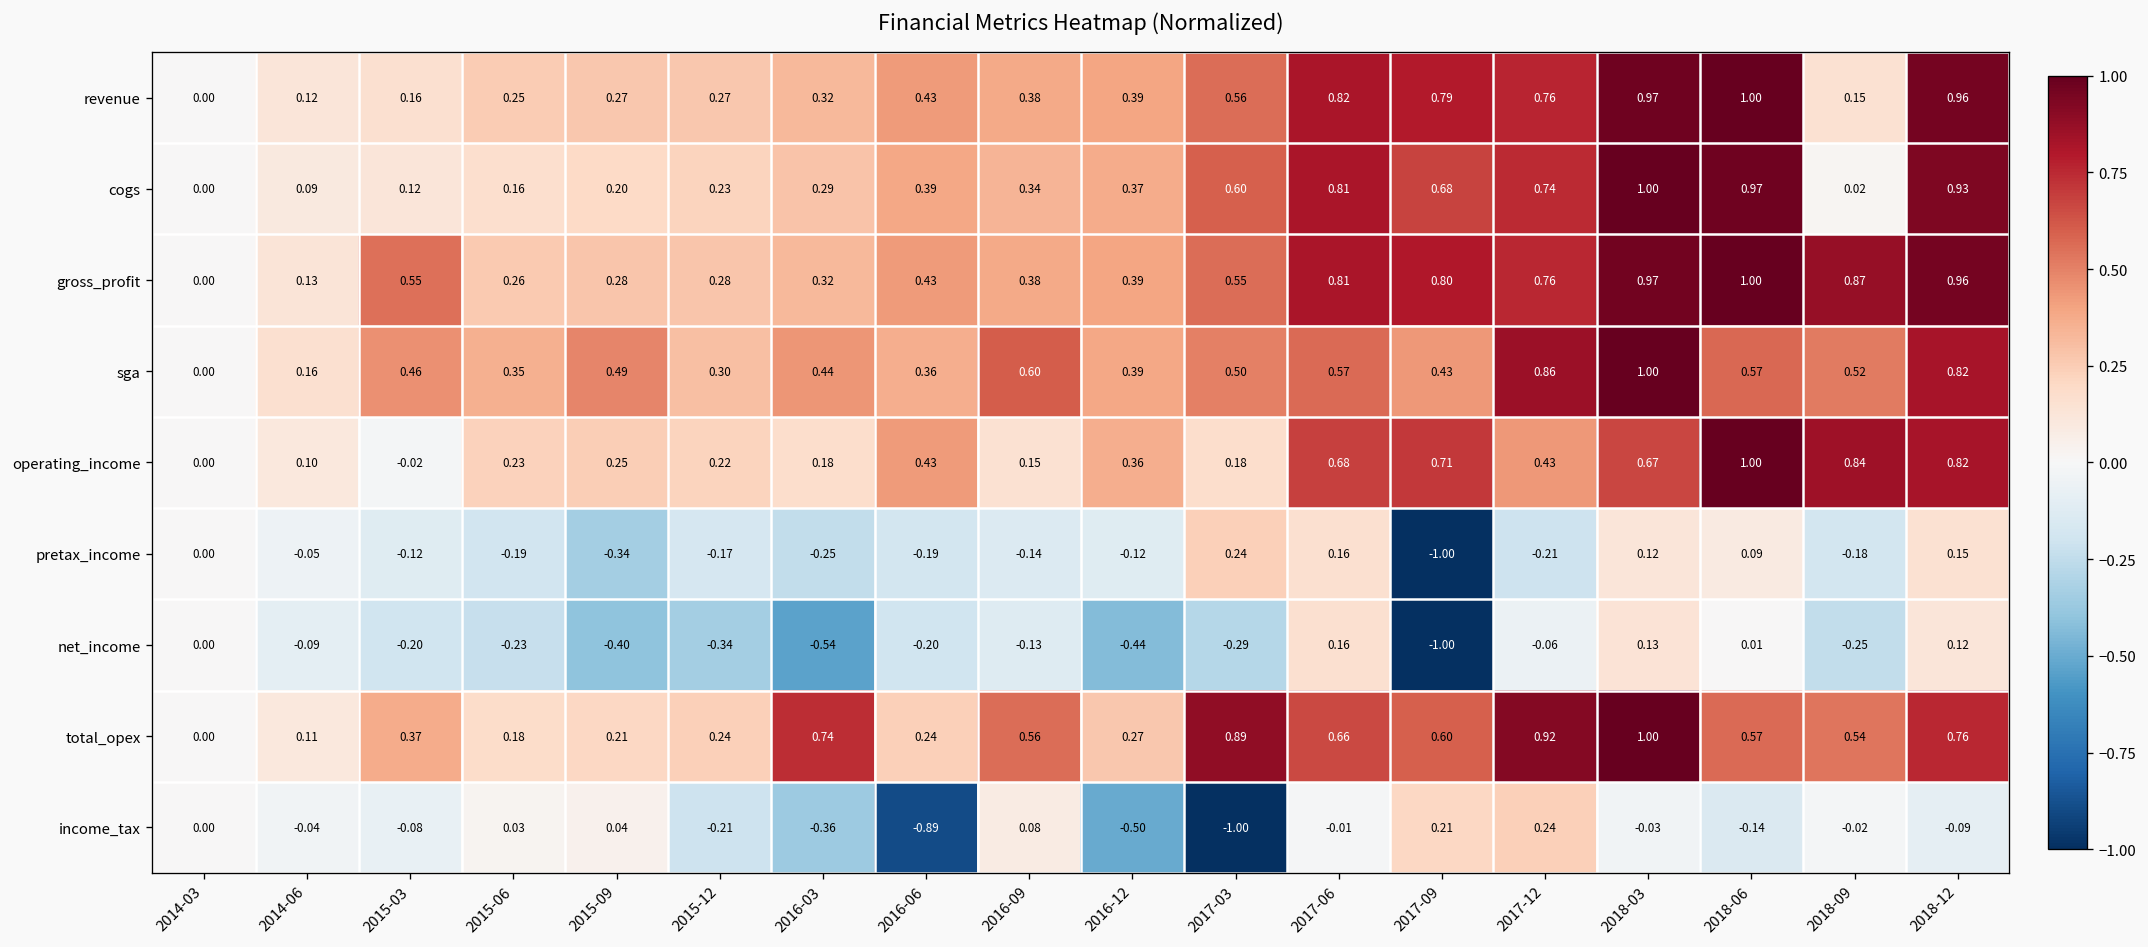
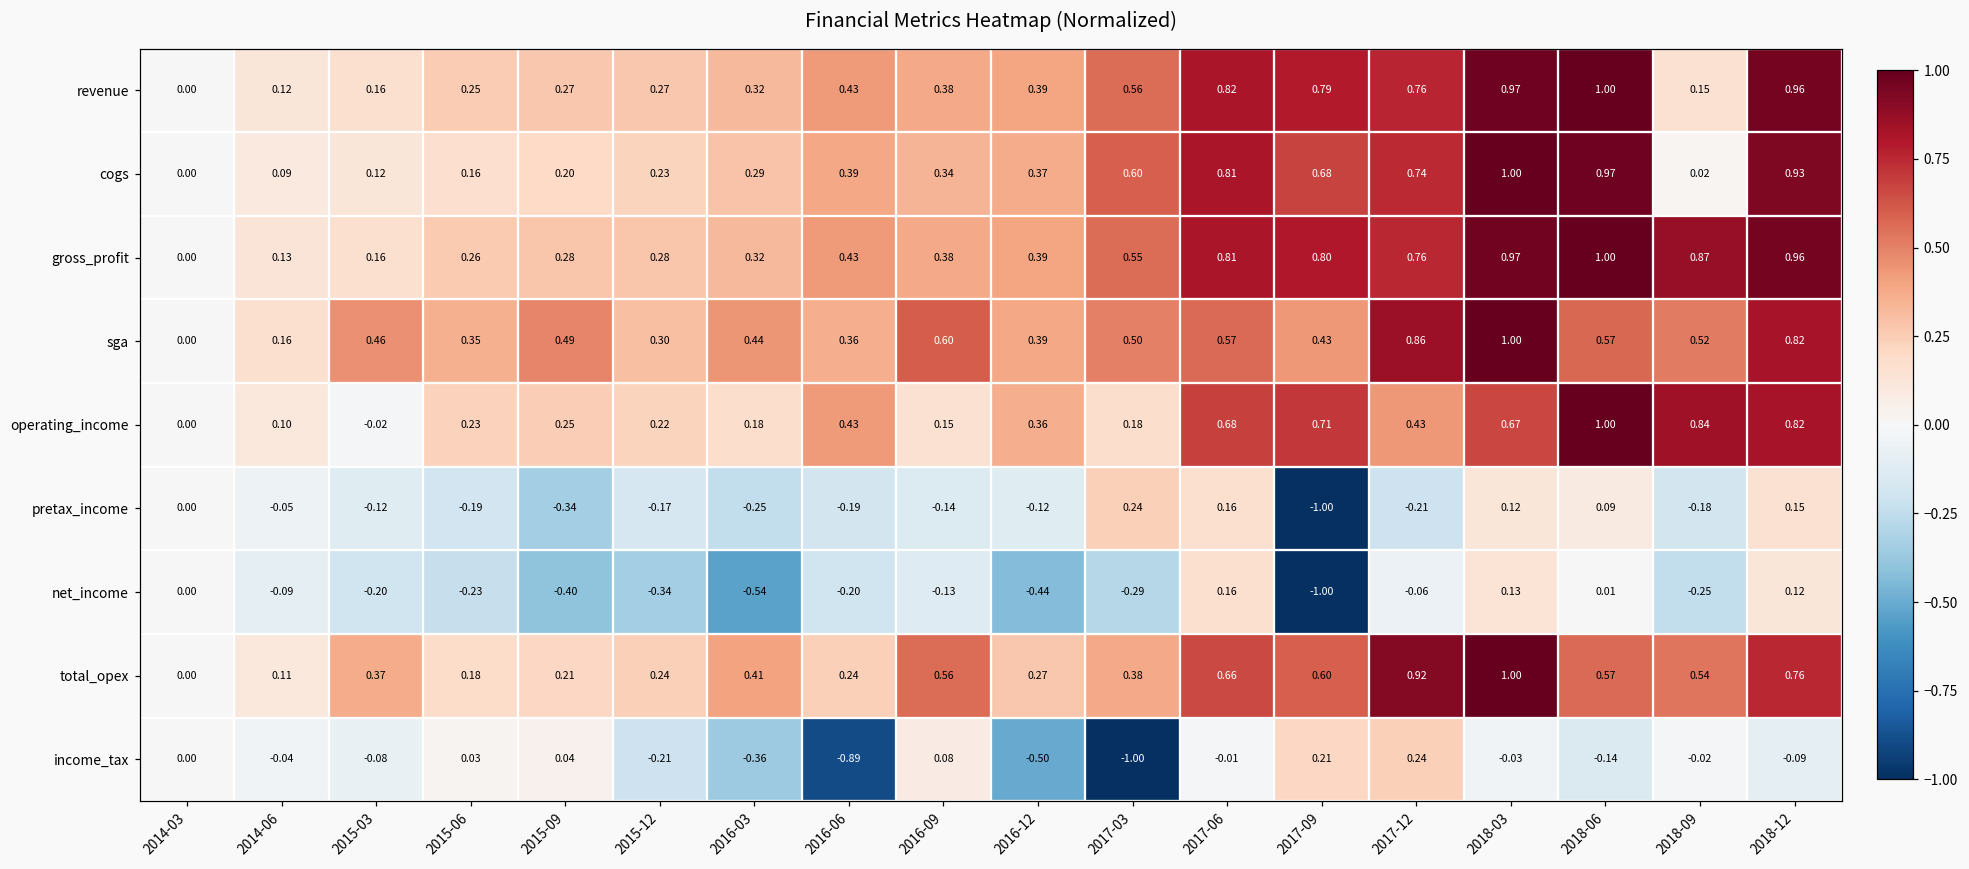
  {
    "revenue": {
      "2014-03": 0.00,
      "2014-06": 0.12,
      "2015-03": 0.16,
      "2015-06": 0.25,
      "2015-09": 0.27,
      "2015-12": 0.27,
      "2016-03": 0.32,
      "2016-06": 0.43,
      "2016-09": 0.38,
      "2016-12": 0.39,
      "2017-03": 0.56,
      "2017-06": 0.82,
      "2017-09": 0.79,
      "2017-12": 0.76,
      "2018-03": 0.97,
      "2018-06": 1.00,
      "2018-09": 0.15,
      "2018-12": 0.96
    },
    "cogs": {
      "2014-03": 0.00,
      "2014-06": 0.09,
      "2015-03": 0.12,
      "2015-06": 0.16,
      "2015-09": 0.20,
      "2015-12": 0.23,
      "2016-03": 0.29,
      "2016-06": 0.39,
      "2016-09": 0.34,
      "2016-12": 0.37,
      "2017-03": 0.60,
      "2017-06": 0.81,
      "2017-09": 0.68,
      "2017-12": 0.74,
      "2018-03": 1.00,
      "2018-06": 0.97,
      "2018-09": 0.02,
      "2018-12": 0.93
    },
    "gross_profit": {
      "2014-03": 0.00,
      "2014-06": 0.13,
-     "2015-03": 0.55,
+     "2015-03": 0.16,
      "2015-06": 0.26,
      "2015-09": 0.28,
      "2015-12": 0.28,
      "2016-03": 0.32,
      "2016-06": 0.43,
      "2016-09": 0.38,
      "2016-12": 0.39,
      "2017-03": 0.55,
      "2017-06": 0.81,
      "2017-09": 0.80,
      "2017-12": 0.76,
      "2018-03": 0.97,
      "2018-06": 1.00,
      "2018-09": 0.87,
      "2018-12": 0.96
    },
    "sga": {
      "2014-03": 0.00,
      "2014-06": 0.16,
      "2015-03": 0.46,
      "2015-06": 0.35,
      "2015-09": 0.49,
      "2015-12": 0.30,
      "2016-03": 0.44,
      "2016-06": 0.36,
      "2016-09": 0.60,
      "2016-12": 0.39,
      "2017-03": 0.50,
      "2017-06": 0.57,
      "2017-09": 0.43,
      "2017-12": 0.86,
      "2018-03": 1.00,
      "2018-06": 0.57,
      "2018-09": 0.52,
      "2018-12": 0.82
    },
    "operating_income": {
      "2014-03": 0.00,
      "2014-06": 0.10,
      "2015-03": -0.02,
      "2015-06": 0.23,
      "2015-09": 0.25,
      "2015-12": 0.22,
      "2016-03": 0.18,
      "2016-06": 0.43,
      "2016-09": 0.15,
      "2016-12": 0.36,
      "2017-03": 0.18,
      "2017-06": 0.68,
      "2017-09": 0.71,
      "2017-12": 0.43,
      "2018-03": 0.67,
      "2018-06": 1.00,
      "2018-09": 0.84,
      "2018-12": 0.82
    },
    "pretax_income": {
      "2014-03": 0.00,
      "2014-06": -0.05,
      "2015-03": -0.12,
      "2015-06": -0.19,
      "2015-09": -0.34,
      "2015-12": -0.17,
      "2016-03": -0.25,
      "2016-06": -0.19,
      "2016-09": -0.14,
      "2016-12": -0.12,
      "2017-03": 0.24,
      "2017-06": 0.16,
      "2017-09": -1.00,
      "2017-12": -0.21,
      "2018-03": 0.12,
      "2018-06": 0.09,
      "2018-09": -0.18,
      "2018-12": 0.15
    },
    "net_income": {
      "2014-03": 0.00,
      "2014-06": -0.09,
      "2015-03": -0.20,
      "2015-06": -0.23,
      "2015-09": -0.40,
      "2015-12": -0.34,
      "2016-03": -0.54,
      "2016-06": -0.20,
      "2016-09": -0.13,
      "2016-12": -0.44,
      "2017-03": -0.29,
      "2017-06": 0.16,
      "2017-09": -1.00,
      "2017-12": -0.06,
      "2018-03": 0.13,
      "2018-06": 0.01,
      "2018-09": -0.25,
      "2018-12": 0.12
    },
    "total_opex": {
      "2014-03": 0.00,
      "2014-06": 0.11,
      "2015-03": 0.37,
      "2015-06": 0.18,
      "2015-09": 0.21,
      "2015-12": 0.24,
-     "2016-03": 0.74,
+     "2016-03": 0.41,
      "2016-06": 0.24,
      "2016-09": 0.56,
      "2016-12": 0.27,
-     "2017-03": 0.89,
+     "2017-03": 0.38,
      "2017-06": 0.66,
      "2017-09": 0.60,
      "2017-12": 0.92,
      "2018-03": 1.00,
      "2018-06": 0.57,
      "2018-09": 0.54,
      "2018-12": 0.76
    },
    "income_tax": {
      "2014-03": 0.00,
      "2014-06": -0.04,
      "2015-03": -0.08,
      "2015-06": 0.03,
      "2015-09": 0.04,
      "2015-12": -0.21,
      "2016-03": -0.36,
      "2016-06": -0.89,
      "2016-09": 0.08,
      "2016-12": -0.50,
      "2017-03": -1.00,
      "2017-06": -0.01,
      "2017-09": 0.21,
      "2017-12": 0.24,
      "2018-03": -0.03,
      "2018-06": -0.14,
      "2018-09": -0.02,
      "2018-12": -0.09
    }
  }
